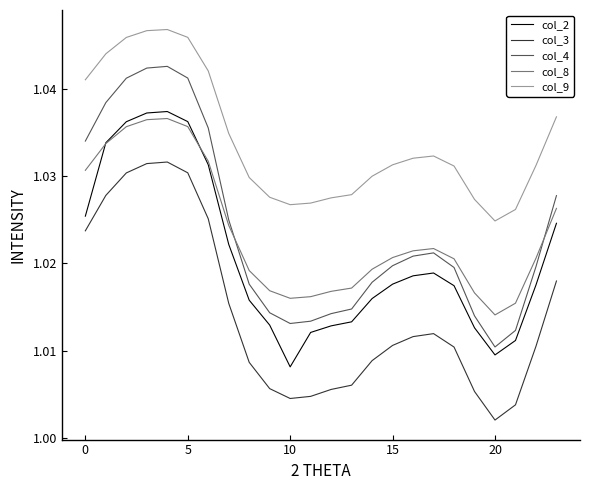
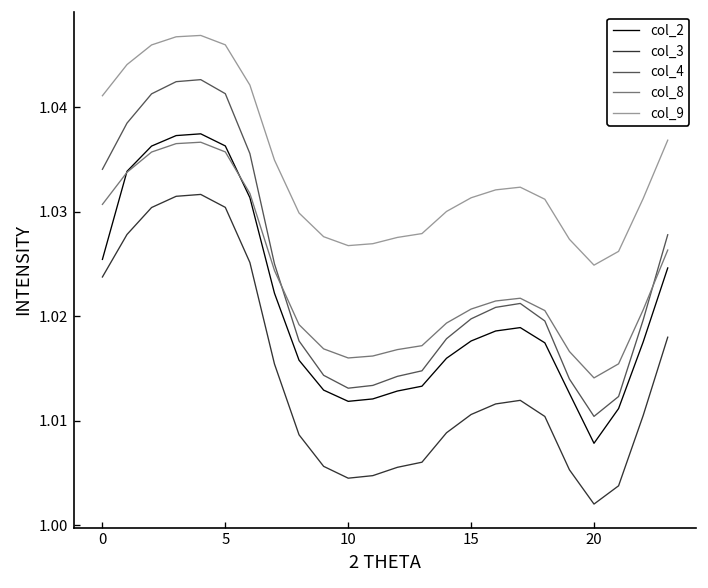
  {
    "col_2": {
      "0": 1.025,
      "5": 1.036,
-     "10": 1.008,
+     "10": 1.012,
      "15": 1.018,
-     "20": 1.009
+     "20": 1.008
    }
  }
